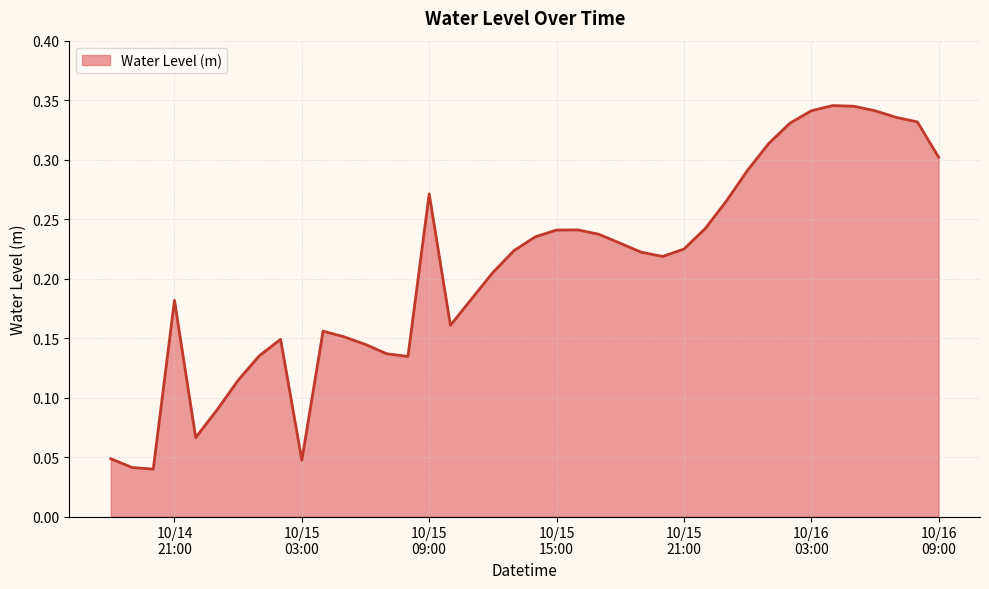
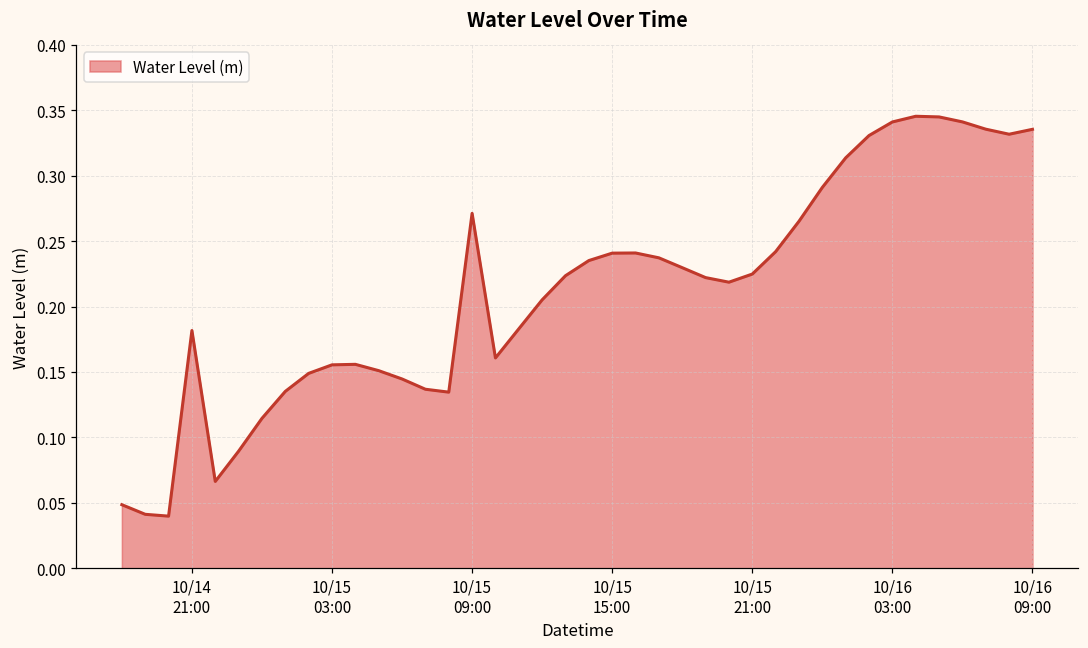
  {
    "10/14 21:00": 0.182,
-   "10/15 03:00": 0.047,
+   "10/15 03:00": 0.155,
    "10/15 09:00": 0.271,
    "10/15 15:00": 0.241,
    "10/15 21:00": 0.225,
    "10/16 03:00": 0.341,
-   "10/16 09:00": 0.302
+   "10/16 09:00": 0.335
  }
